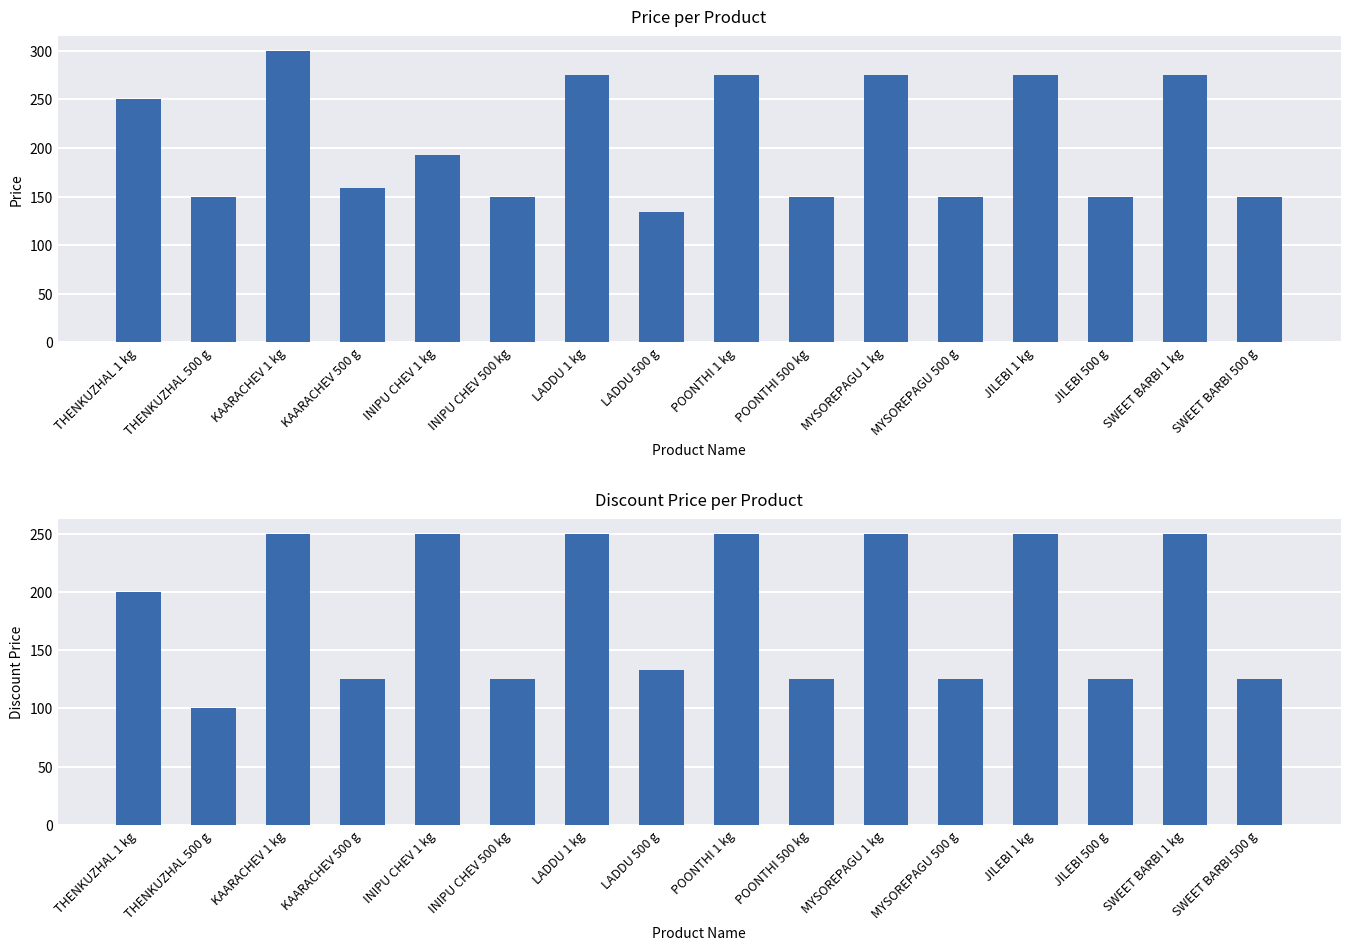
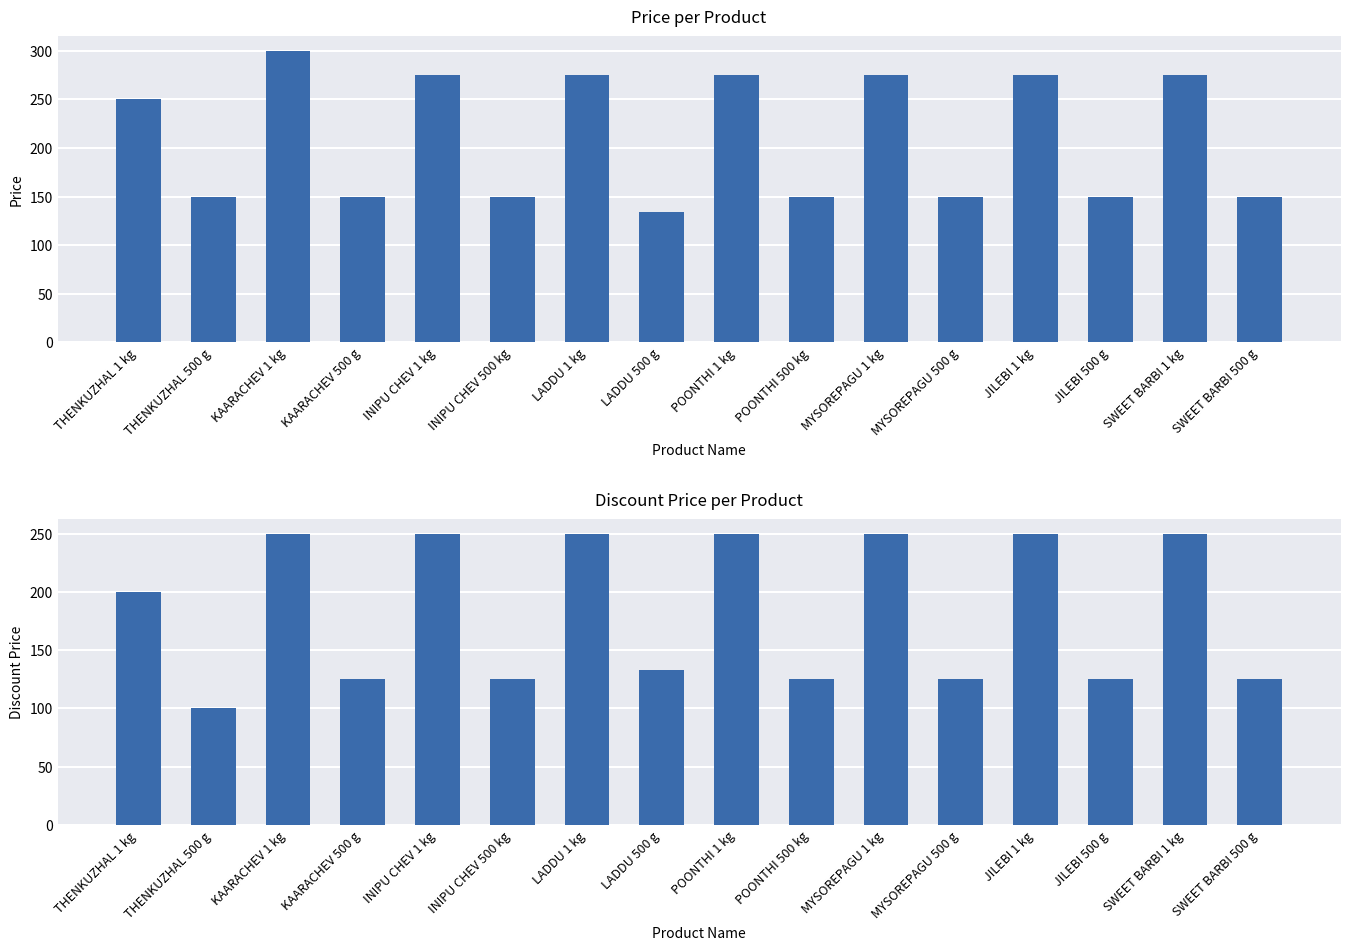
  {
    "Price per Product": {
      "THENKUZHAL 1 kg": 250,
      "THENKUZHAL 500 g": 150,
      "KAARACHEV 1 kg": 300,
-     "KAARACHEV 500 g": 160,
-     "INIPU CHEV 1 kg": 190,
+     "KAARACHEV 500 g": 150,
+     "INIPU CHEV 1 kg": 280,
      "INIPU CHEV 500 kg": 150,
      "LADDU 1 kg": 280,
      "LADDU 500 g": 130,
      "POONTHI 1 kg": 280,
      "POONTHI 500 kg": 150,
      "MYSOREPAGU 1 kg": 280,
      "MYSOREPAGU 500 g": 150,
      "JILEBI 1 kg": 280,
      "JILEBI 500 g": 150,
      "SWEET BARBI 1 kg": 280,
      "SWEET BARBI 500 g": 150
    },
    "Discount Price per Product": {
      "THENKUZHAL 1 kg": 200,
      "THENKUZHAL 500 g": 100,
      "KAARACHEV 1 kg": 250,
      "KAARACHEV 500 g": 125,
      "INIPU CHEV 1 kg": 250,
      "INIPU CHEV 500 kg": 125,
      "LADDU 1 kg": 250,
      "LADDU 500 g": 133,
      "POONTHI 1 kg": 250,
      "POONTHI 500 kg": 125,
      "MYSOREPAGU 1 kg": 250,
      "MYSOREPAGU 500 g": 125,
      "JILEBI 1 kg": 250,
      "JILEBI 500 g": 125,
      "SWEET BARBI 1 kg": 250,
      "SWEET BARBI 500 g": 125
    }
  }
